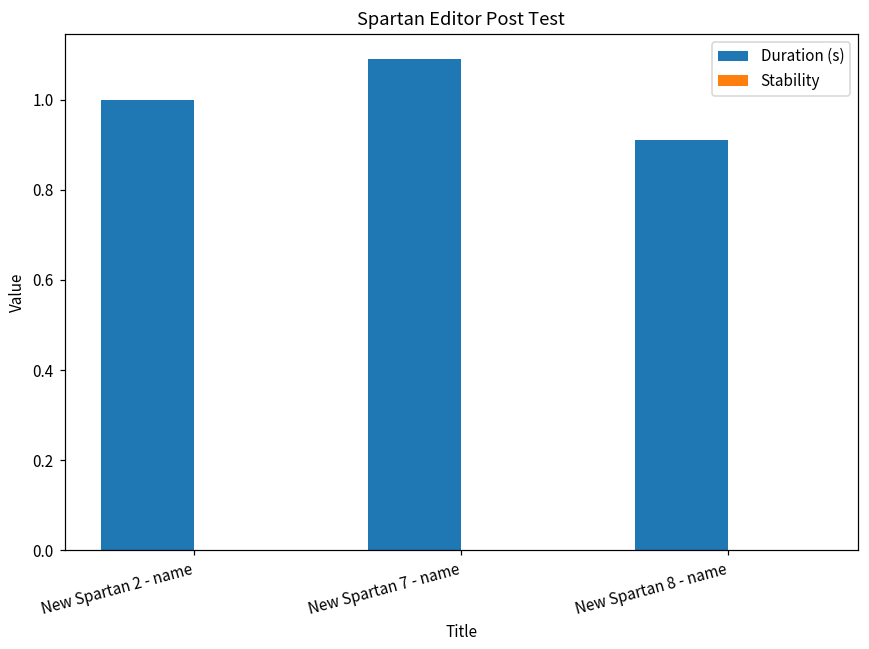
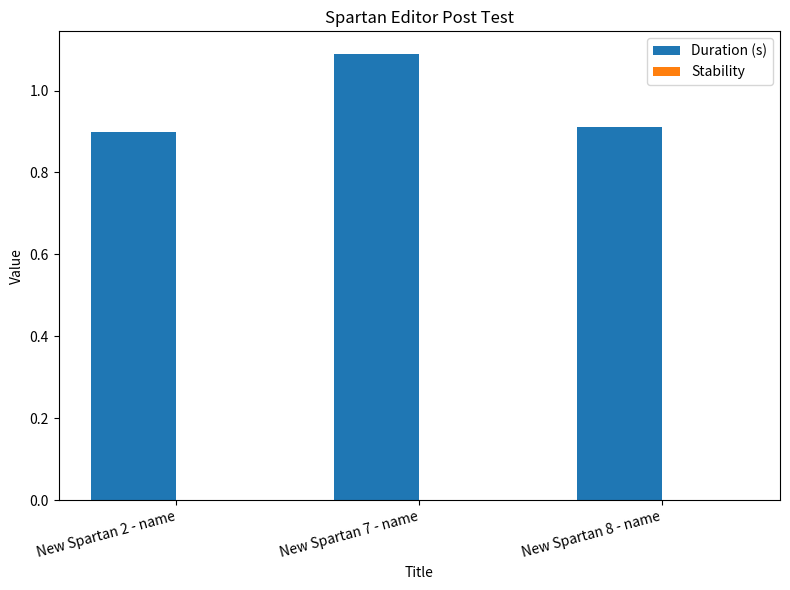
  {
    "Duration (s)": {
-     "New Spartan 2 - name": 1.0,
+     "New Spartan 2 - name": 0.9,
      "New Spartan 7 - name": 1.09,
      "New Spartan 8 - name": 0.91
    },
    "Stability": {
      "New Spartan 2 - name": 0.0,
      "New Spartan 7 - name": 0.0,
      "New Spartan 8 - name": 0.0
    }
  }
